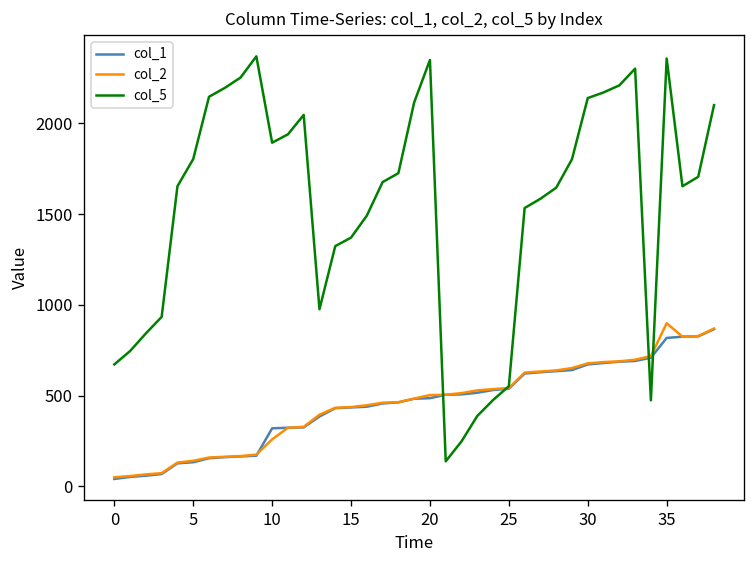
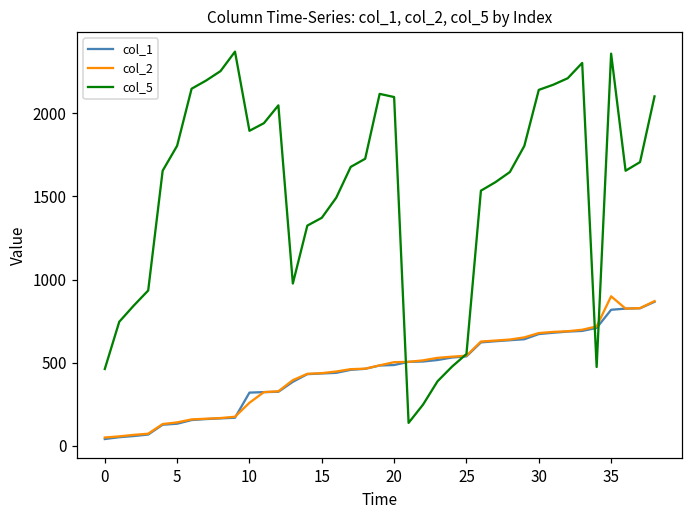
  {
    "col_1": {
      "10": 320,
      "35": 820
    },
    "col_2": {
      "10": 260,
      "35": 900
    },
    "col_5": {
-     "0": 670,
+     "0": 460,
      "5": 1800,
      "10": 1890,
      "15": 1370,
-     "20": 2350,
+     "20": 2100,
      "30": 2140,
      "35": 2360
    }
  }
